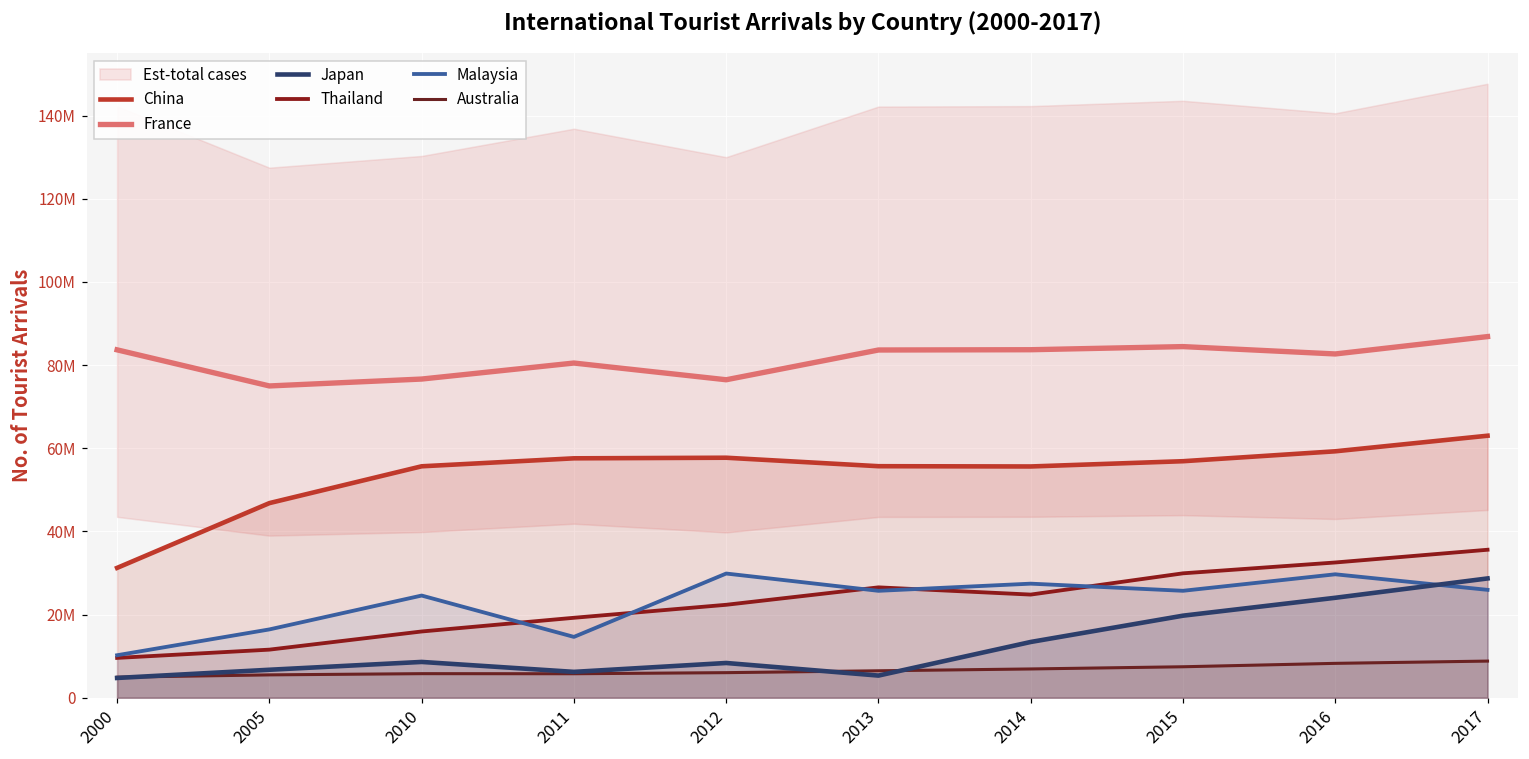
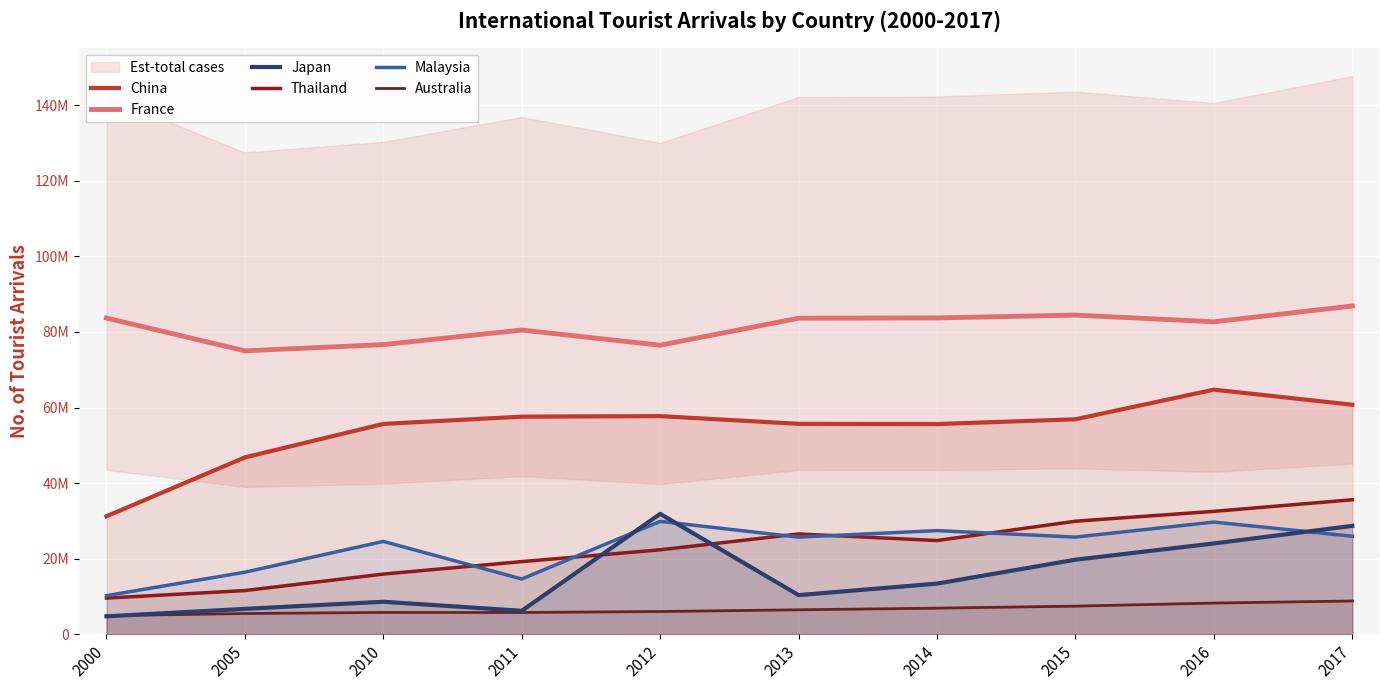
  {
    "China": {
      "2000": 31000000,
      "2005": 47000000,
      "2010": 56000000,
      "2011": 58000000,
      "2012": 58000000,
      "2013": 56000000,
      "2014": 56000000,
      "2015": 57000000,
-     "2016": 59000000,
-     "2017": 63000000
+     "2016": 65000000,
+     "2017": 61000000
    },
    "France": {
      "2000": 84000000,
      "2005": 75000000,
      "2010": 77000000,
      "2011": 80000000,
      "2012": 76000000,
      "2013": 84000000,
      "2014": 84000000,
      "2015": 84000000,
      "2016": 83000000,
      "2017": 87000000
    },
    "Japan": {
      "2005": 7000000,
      "2010": 9000000,
-     "2012": 8000000,
-     "2013": 5000000,
+     "2012": 32000000,
+     "2013": 10000000,
      "2014": 13000000,
      "2015": 20000000,
      "2016": 24000000,
      "2017": 29000000
    },
    "Malaysia": {
      "2005": 16000000,
      "2010": 25000000,
      "2011": 15000000,
      "2012": 30000000,
      "2013": 26000000,
      "2014": 27000000,
      "2015": 26000000,
      "2016": 30000000,
      "2017": 26000000
    }
  }
